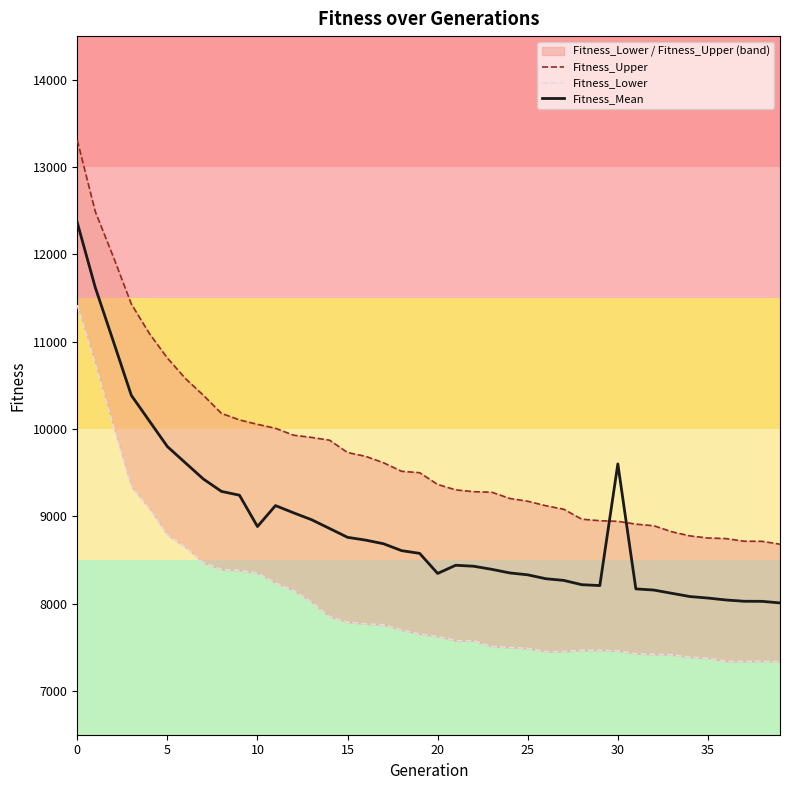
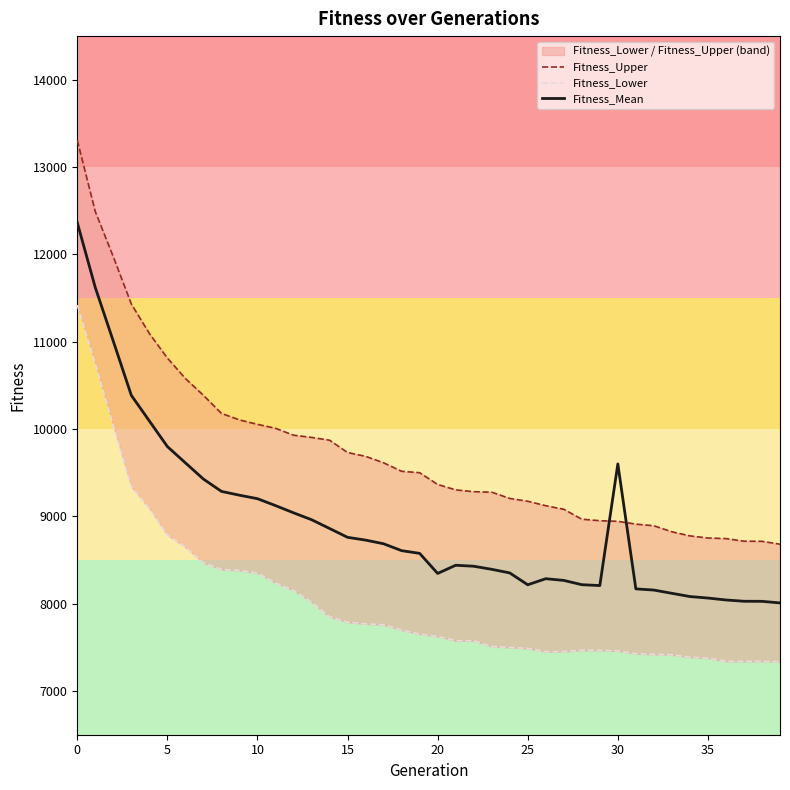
  {
    "Fitness_Mean": {
      "0": 12400,
      "5": 9800,
-     "10": 8900,
+     "10": 9200,
      "15": 8800,
      "20": 8300,
-     "25": 8300,
+     "25": 8200,
      "30": 9600,
      "35": 8100
    }
  }
